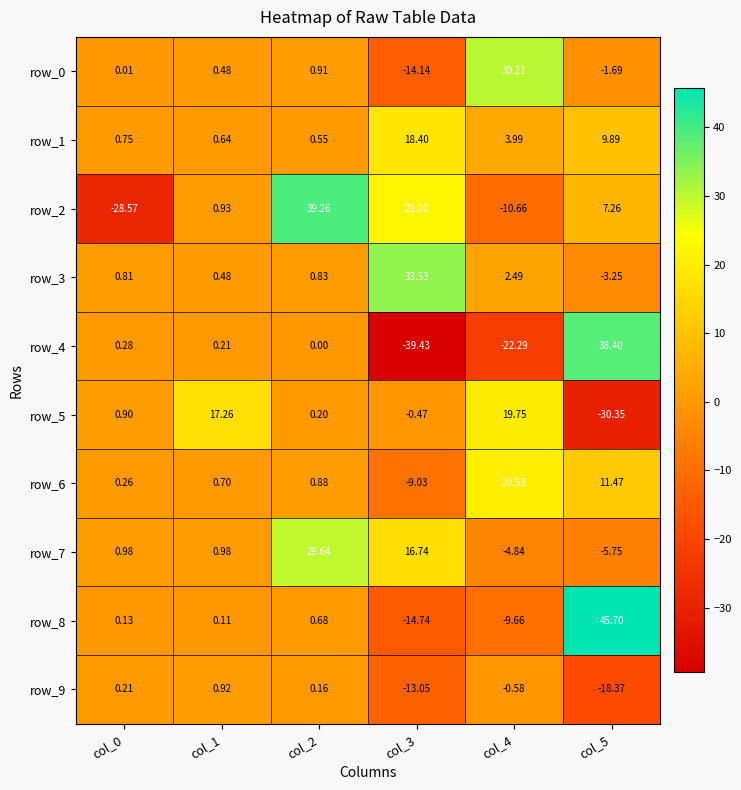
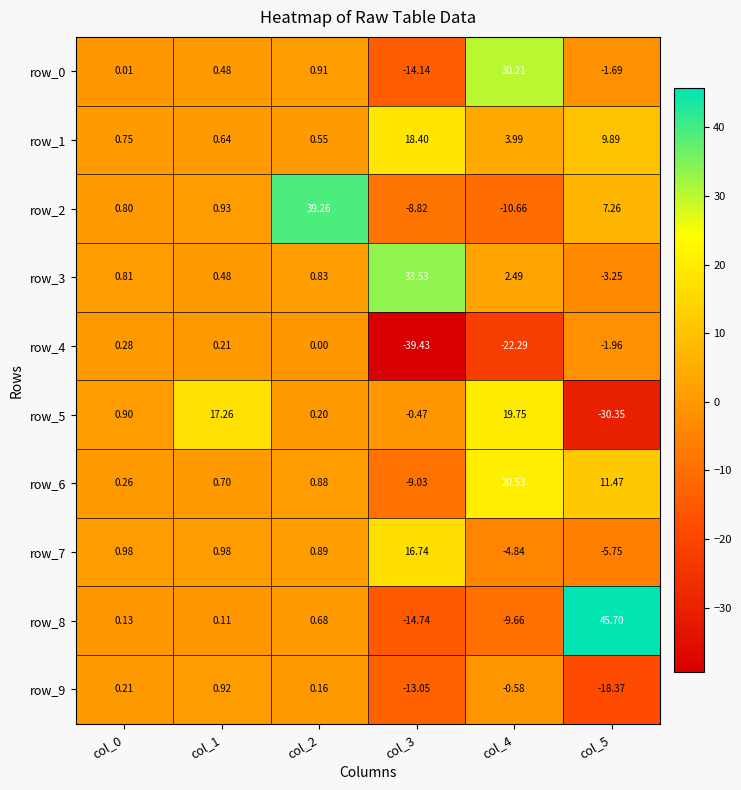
  {
    "row_0": {
      "col_0": 0.01,
      "col_1": 0.48,
      "col_2": 0.91,
      "col_3": -14.14,
      "col_4": 30.21,
      "col_5": -1.69
    },
    "row_1": {
      "col_0": 0.75,
      "col_1": 0.64,
      "col_2": 0.55,
      "col_3": 18.40,
      "col_4": 3.99,
      "col_5": 9.89
    },
    "row_2": {
-     "col_0": -28.57,
+     "col_0": 0.80,
      "col_1": 0.93,
      "col_2": 39.26,
-     "col_3": 22.20,
+     "col_3": -8.82,
      "col_4": -10.66,
      "col_5": 7.26
    },
    "row_3": {
      "col_0": 0.81,
      "col_1": 0.48,
      "col_2": 0.83,
      "col_3": 33.53,
      "col_4": 2.49,
      "col_5": -3.25
    },
    "row_4": {
      "col_0": 0.28,
      "col_1": 0.21,
      "col_2": 0.00,
      "col_3": -39.43,
      "col_4": -22.29,
-     "col_5": 38.40
+     "col_5": -1.96
    },
    "row_5": {
      "col_0": 0.90,
      "col_1": 17.26,
      "col_2": 0.20,
      "col_3": -0.47,
      "col_4": 19.75,
      "col_5": -30.35
    },
    "row_6": {
      "col_0": 0.26,
      "col_1": 0.70,
      "col_2": 0.88,
      "col_3": -9.03,
      "col_4": 20.53,
      "col_5": 11.47
    },
    "row_7": {
      "col_0": 0.98,
      "col_1": 0.98,
-     "col_2": 29.64,
+     "col_2": 0.89,
      "col_3": 16.74,
      "col_4": -4.84,
      "col_5": -5.75
    },
    "row_8": {
      "col_0": 0.13,
      "col_1": 0.11,
      "col_2": 0.68,
      "col_3": -14.74,
      "col_4": -9.66,
      "col_5": 45.70
    },
    "row_9": {
      "col_0": 0.21,
      "col_1": 0.92,
      "col_2": 0.16,
      "col_3": -13.05,
      "col_4": -0.58,
      "col_5": -18.37
    }
  }
